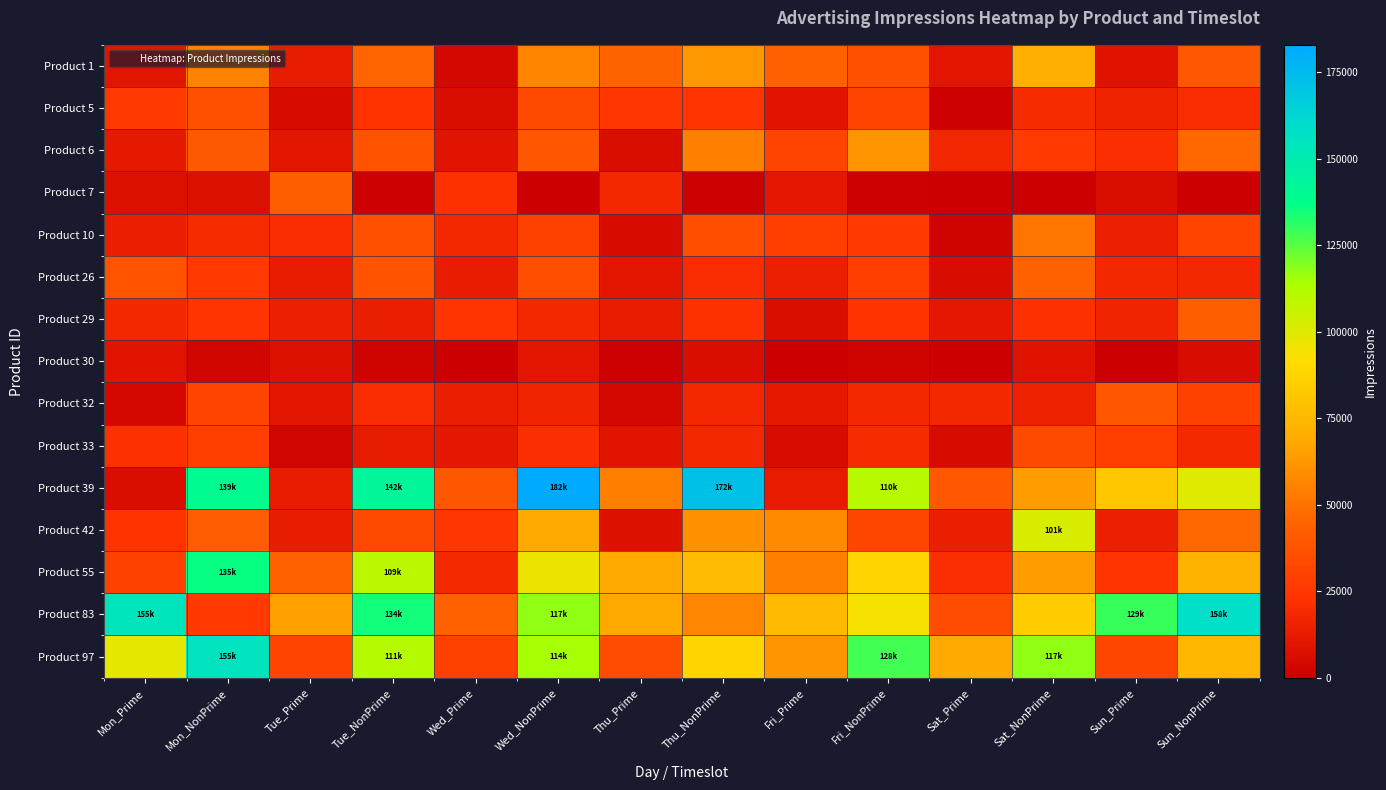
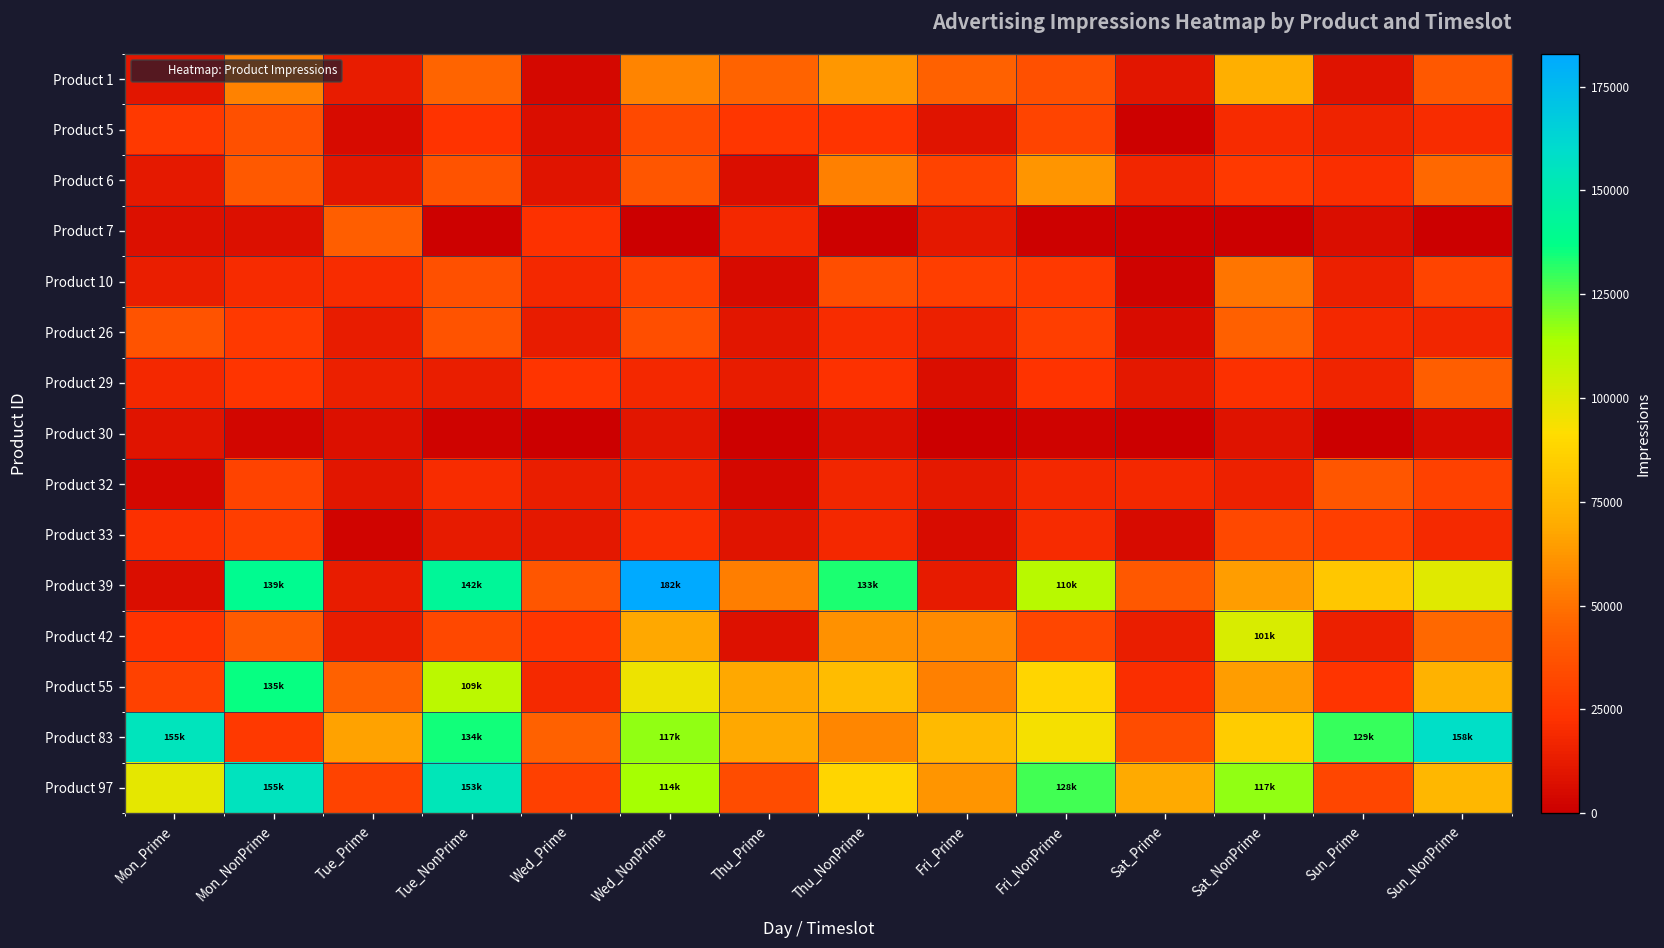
  {
    "Product 39": {
      "Mon_NonPrime": "139k",
      "Tue_NonPrime": "142k",
      "Wed_NonPrime": "182k",
-     "Thu_NonPrime": "172k",
+     "Thu_NonPrime": "133k",
      "Fri_NonPrime": "110k"
    },
    "Product 42": {
      "Sat_NonPrime": "101k"
    },
    "Product 55": {
      "Mon_NonPrime": "135k",
      "Tue_NonPrime": "109k"
    },
    "Product 83": {
      "Mon_Prime": "155k",
      "Tue_NonPrime": "134k",
      "Wed_NonPrime": "117k",
      "Sun_Prime": "129k",
      "Sun_NonPrime": "158k"
    },
    "Product 97": {
      "Mon_NonPrime": "155k",
-     "Tue_NonPrime": "111k",
+     "Tue_NonPrime": "153k",
      "Wed_NonPrime": "114k",
      "Fri_NonPrime": "128k",
      "Sat_NonPrime": "117k"
    }
  }
